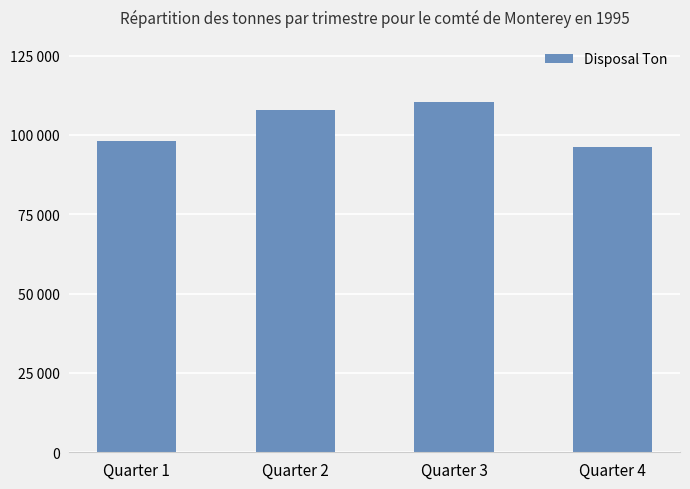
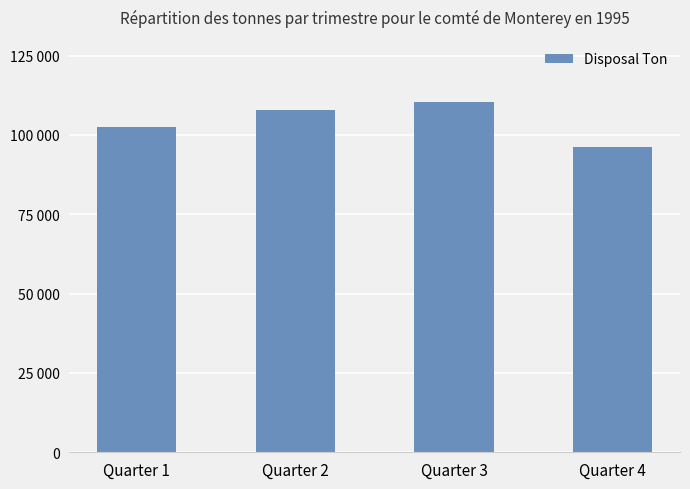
  {
-   "Quarter 1": 98000,
+   "Quarter 1": 103000,
    "Quarter 2": 108000,
    "Quarter 3": 110000,
    "Quarter 4": 96000
  }
